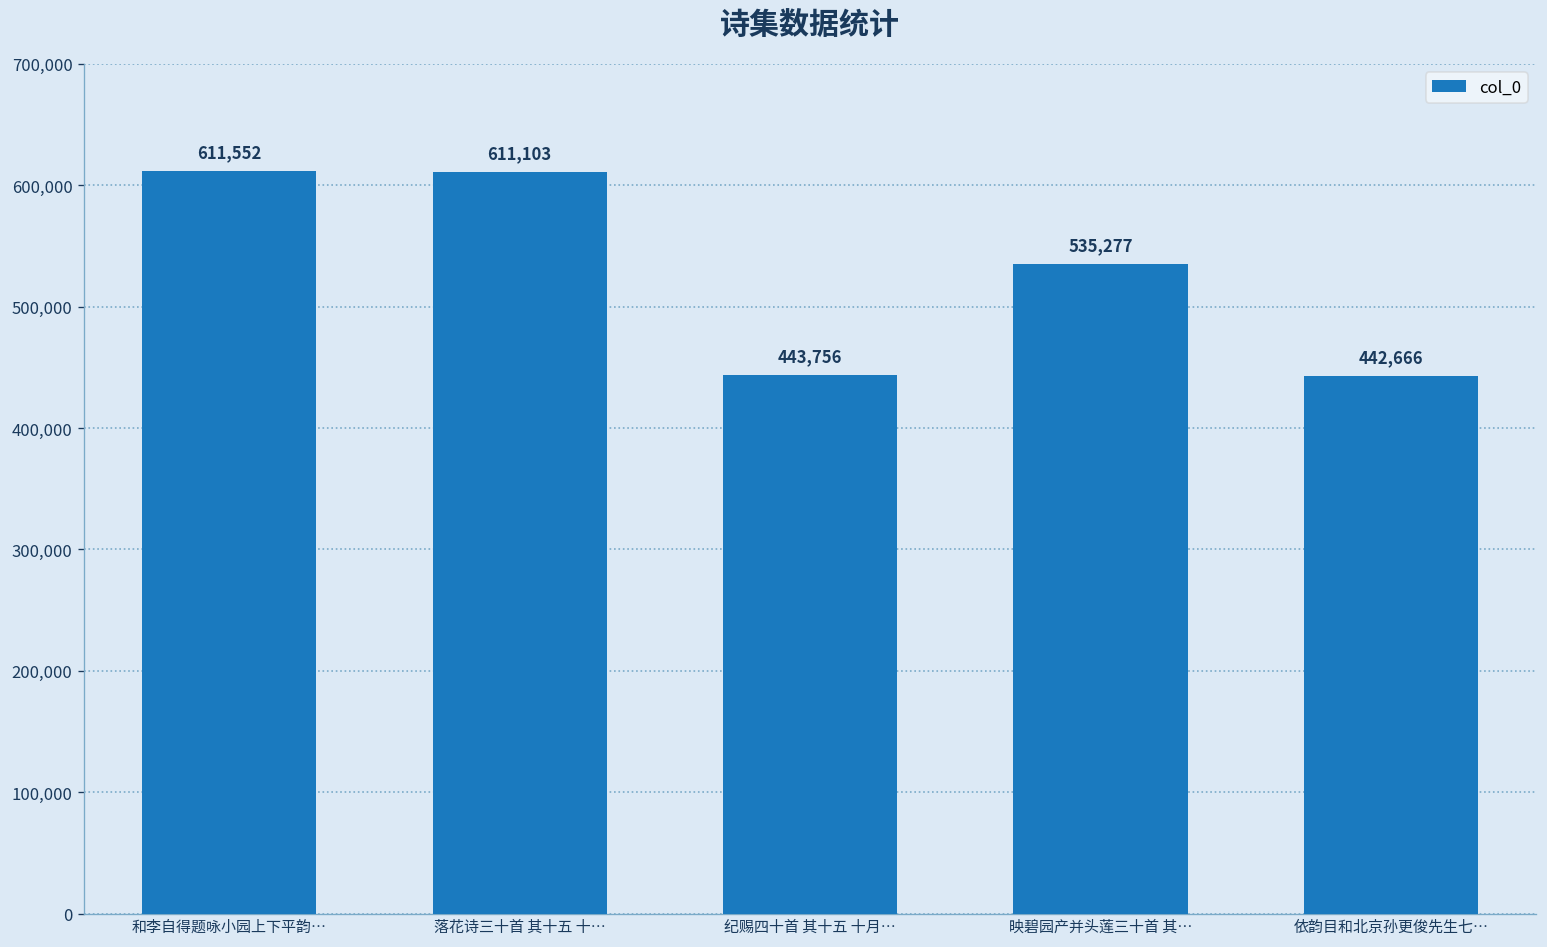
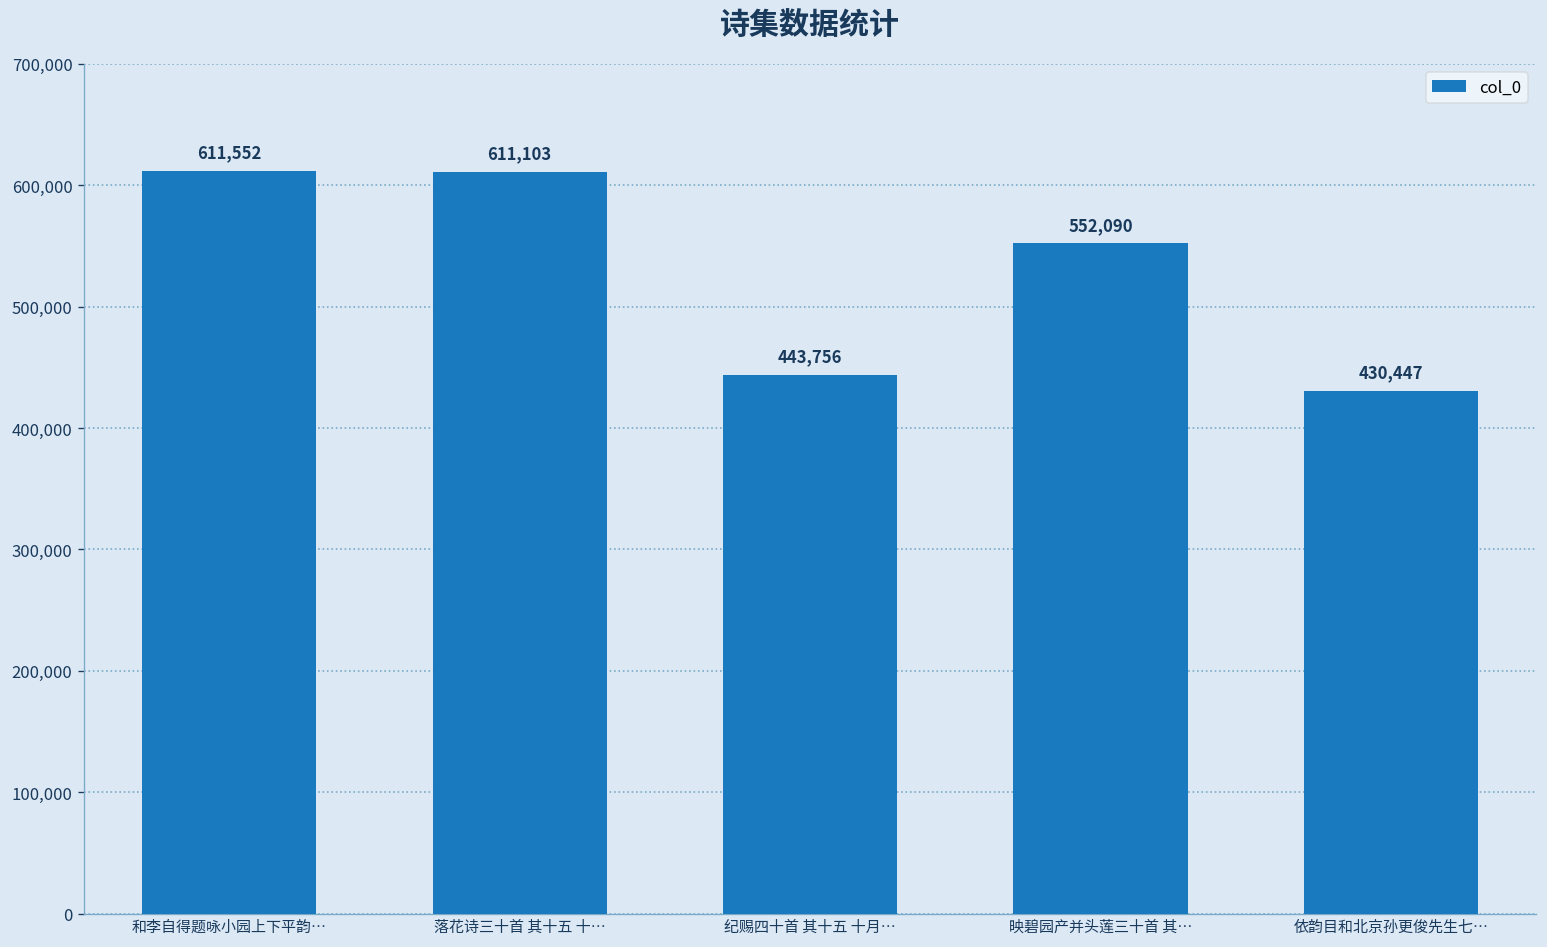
  {
    "和李自得题咏小园上下平韵…": "611,552",
    "落花诗三十首 其十五 十…": "611,103",
    "纪赐四十首 其十五 十月…": "443,756",
-   "映碧园产并头莲三十首 其…": "535,277",
-   "依韵目和北京孙更俊先生七…": "442,666"
+   "映碧园产并头莲三十首 其…": "552,090",
+   "依韵目和北京孙更俊先生七…": "430,447"
  }
